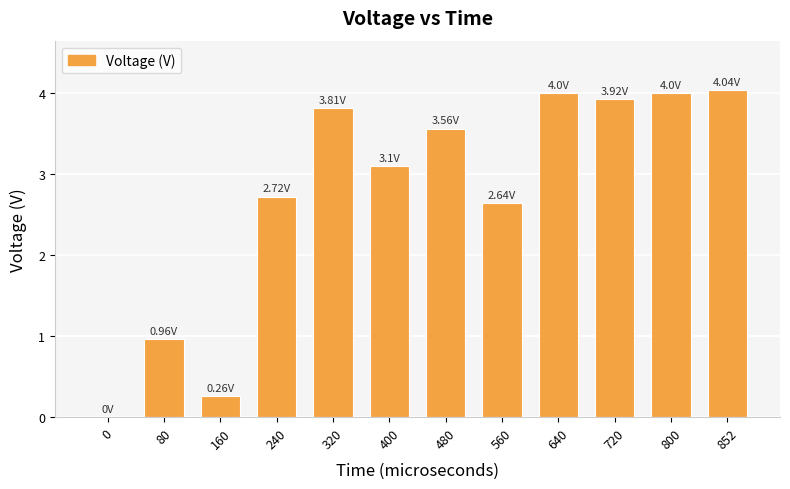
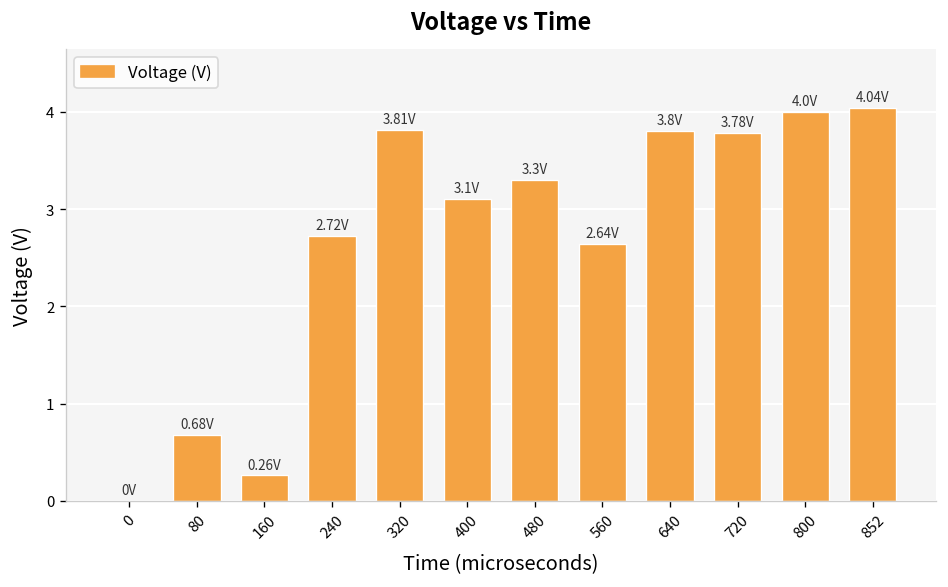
  {
    "0": "0V",
-   "80": "0.96V",
+   "80": "0.68V",
    "160": "0.26V",
    "240": "2.72V",
    "320": "3.81V",
    "400": "3.1V",
-   "480": "3.56V",
+   "480": "3.3V",
    "560": "2.64V",
-   "640": "4.0V",
-   "720": "3.92V",
+   "640": "3.8V",
+   "720": "3.78V",
    "800": "4.0V",
    "852": "4.04V"
  }
